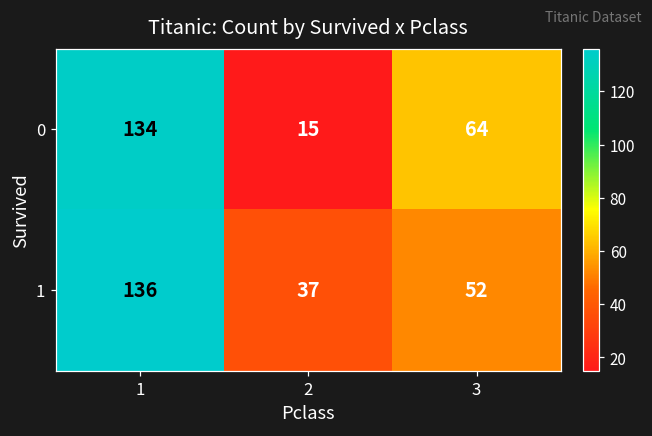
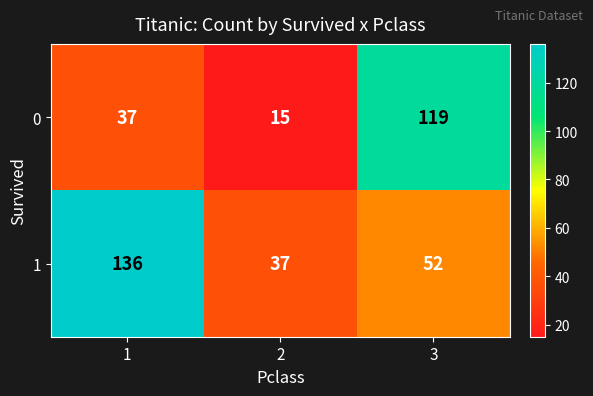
  {
    "0": {
-     "1": 134,
+     "1": 37,
      "2": 15,
-     "3": 64
+     "3": 119
    },
    "1": {
      "1": 136,
      "2": 37,
      "3": 52
    }
  }
